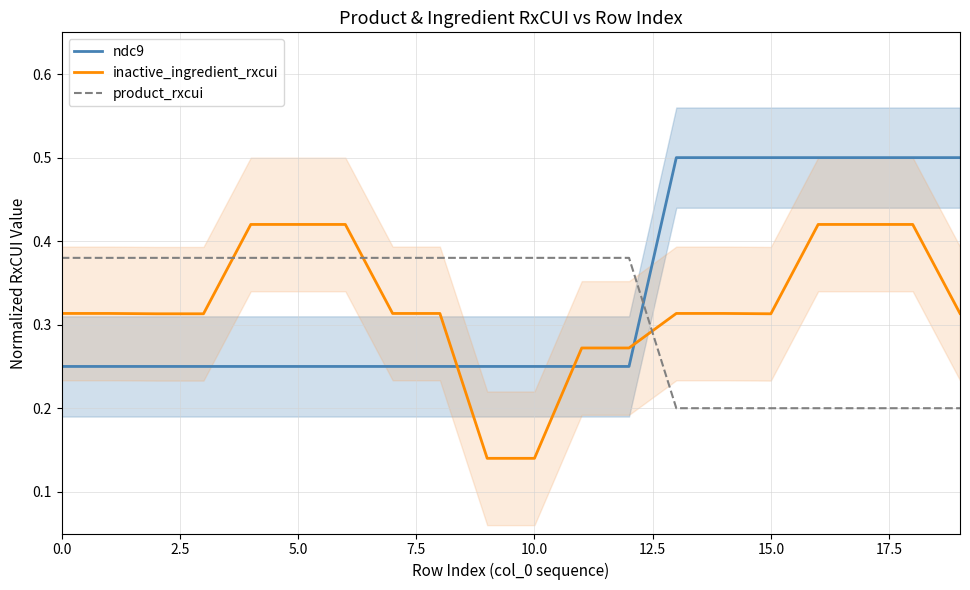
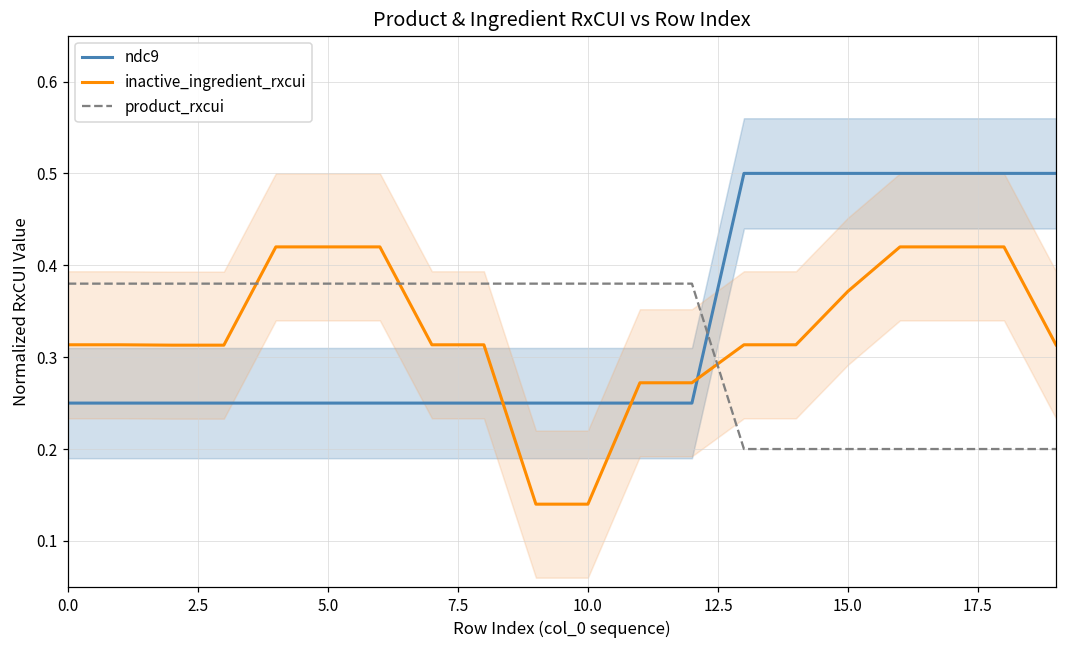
  {
    "inactive_ingredient_rxcui": {
      "0.0": 0.31,
      "5.0": 0.42,
      "10.0": 0.14,
-     "15.0": 0.31
+     "15.0": 0.37
    },
    "product_rxcui": {
      "0.0": 0.38,
      "5.0": 0.38,
      "10.0": 0.38,
      "15.0": 0.20
    }
  }
